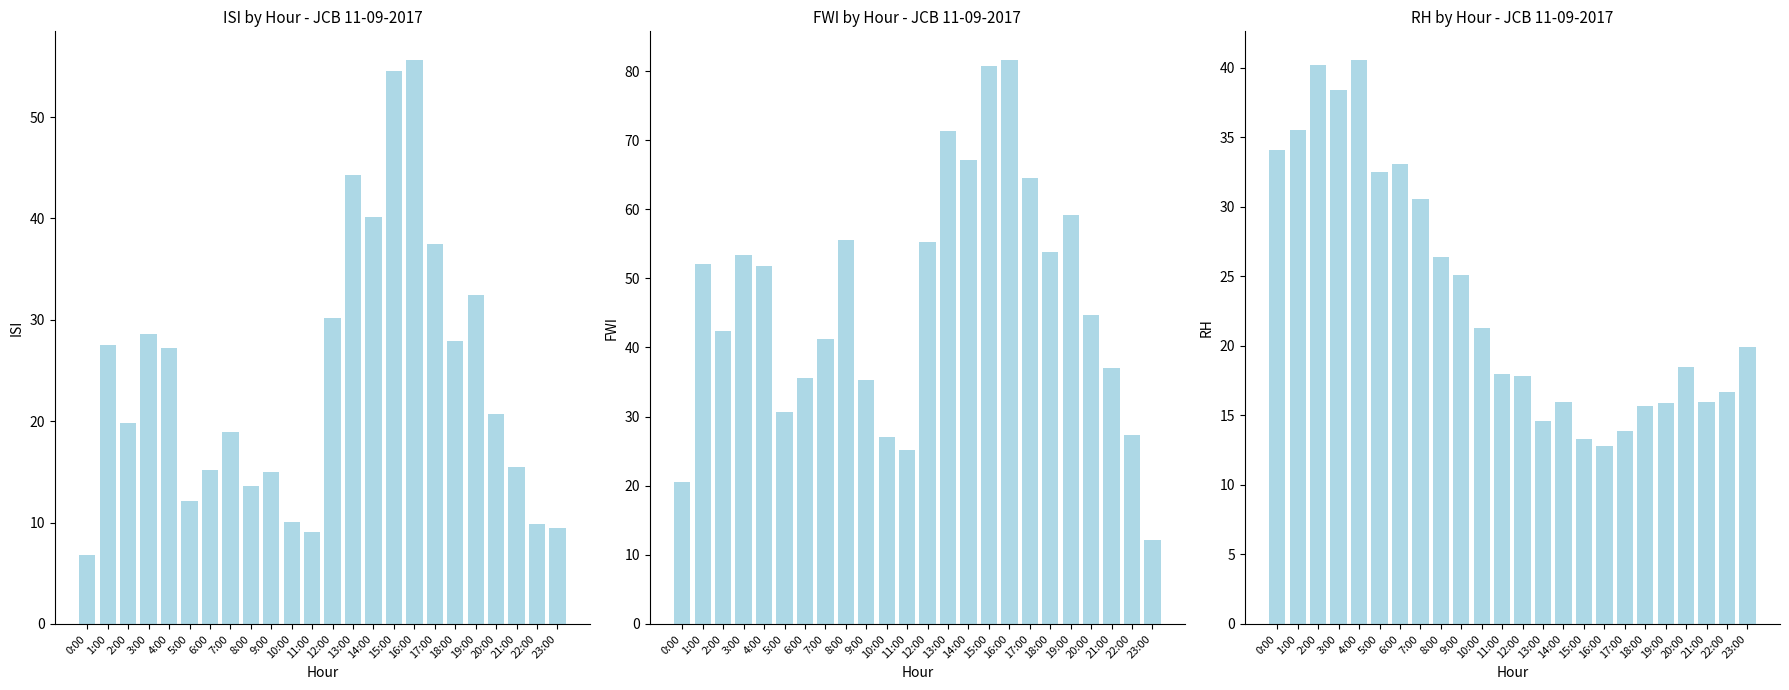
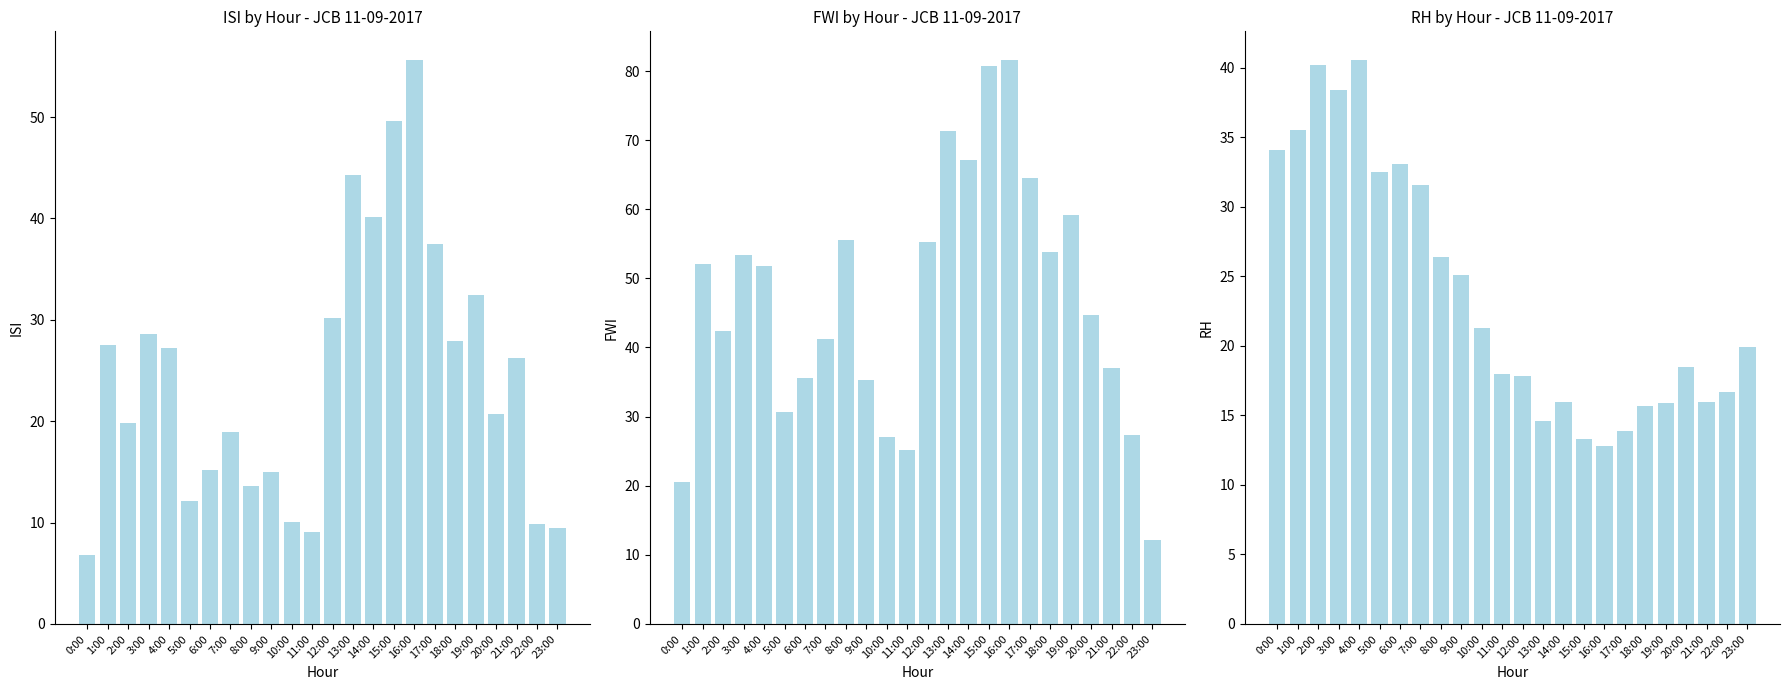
  {
    "ISI by Hour - JCB 11-09-2017": {
      "0:00": 6.8,
      "1:00": 27.5,
      "2:00": 19.8,
      "3:00": 28.6,
      "4:00": 27.2,
      "5:00": 12.1,
      "6:00": 15.2,
      "7:00": 19.0,
      "8:00": 13.6,
      "9:00": 15.0,
      "10:00": 10.1,
      "11:00": 9.1,
      "12:00": 30.2,
      "13:00": 44.3,
      "14:00": 40.1,
-     "15:00": 54.6,
+     "15:00": 49.6,
      "16:00": 55.7,
      "17:00": 37.5,
      "18:00": 27.9,
      "19:00": 32.5,
      "20:00": 20.7,
-     "21:00": 15.5,
+     "21:00": 26.3,
      "22:00": 9.9,
      "23:00": 9.5
    },
    "FWI by Hour - JCB 11-09-2017": {
      "0:00": 21,
      "1:00": 52,
      "2:00": 42,
      "3:00": 53,
      "4:00": 52,
      "5:00": 31,
      "6:00": 36,
      "7:00": 41,
      "8:00": 56,
      "9:00": 35,
      "10:00": 27,
      "11:00": 25,
      "12:00": 55,
      "13:00": 71,
      "14:00": 67,
      "15:00": 81,
      "16:00": 82,
      "17:00": 65,
      "18:00": 54,
      "19:00": 59,
      "20:00": 45,
      "21:00": 37,
      "22:00": 27,
      "23:00": 12
    },
    "RH by Hour - JCB 11-09-2017": {
      "0:00": 34.1,
      "1:00": 35.5,
      "2:00": 40.2,
      "3:00": 38.4,
      "4:00": 40.6,
      "5:00": 32.5,
      "6:00": 33.1,
-     "7:00": 30.6,
+     "7:00": 31.6,
      "8:00": 26.4,
      "9:00": 25.1,
      "10:00": 21.3,
      "11:00": 18.0,
      "12:00": 17.8,
      "13:00": 14.6,
      "14:00": 16.0,
      "15:00": 13.3,
      "16:00": 12.8,
      "17:00": 13.9,
      "18:00": 15.7,
      "19:00": 15.9,
      "20:00": 18.5,
      "21:00": 16.0,
      "22:00": 16.7,
      "23:00": 19.9
    }
  }
